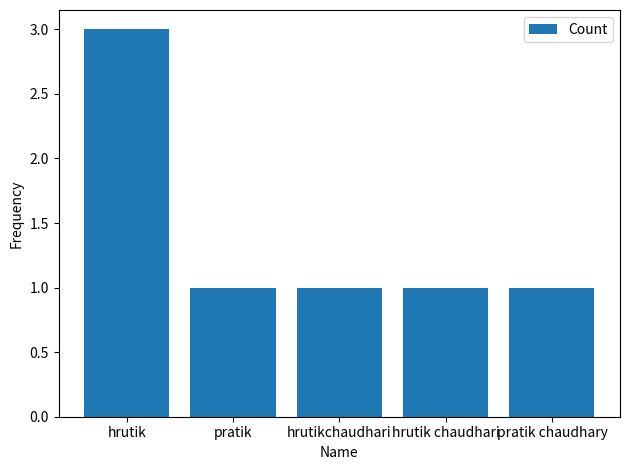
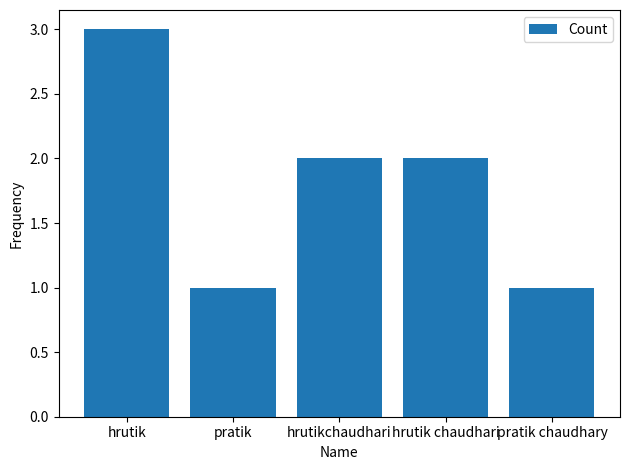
  {
    "hrutik": 3,
    "pratik": 1,
-   "hrutikchaudhari": 1,
-   "hrutik chaudhari": 1,
+   "hrutikchaudhari": 2,
+   "hrutik chaudhari": 2,
    "pratik chaudhary": 1
  }
